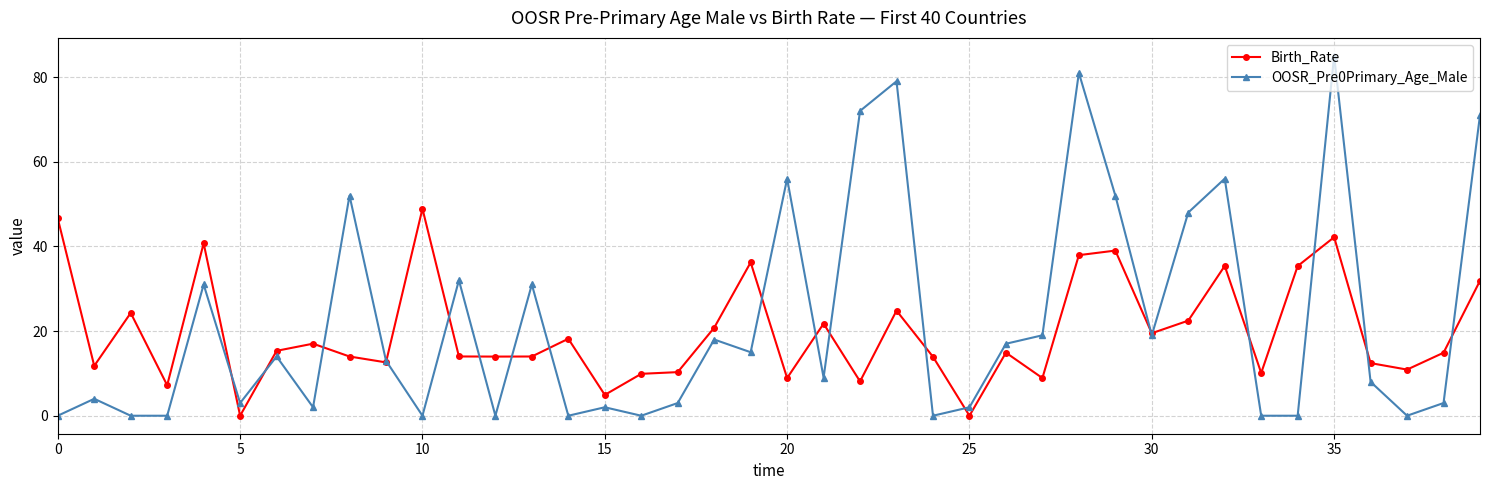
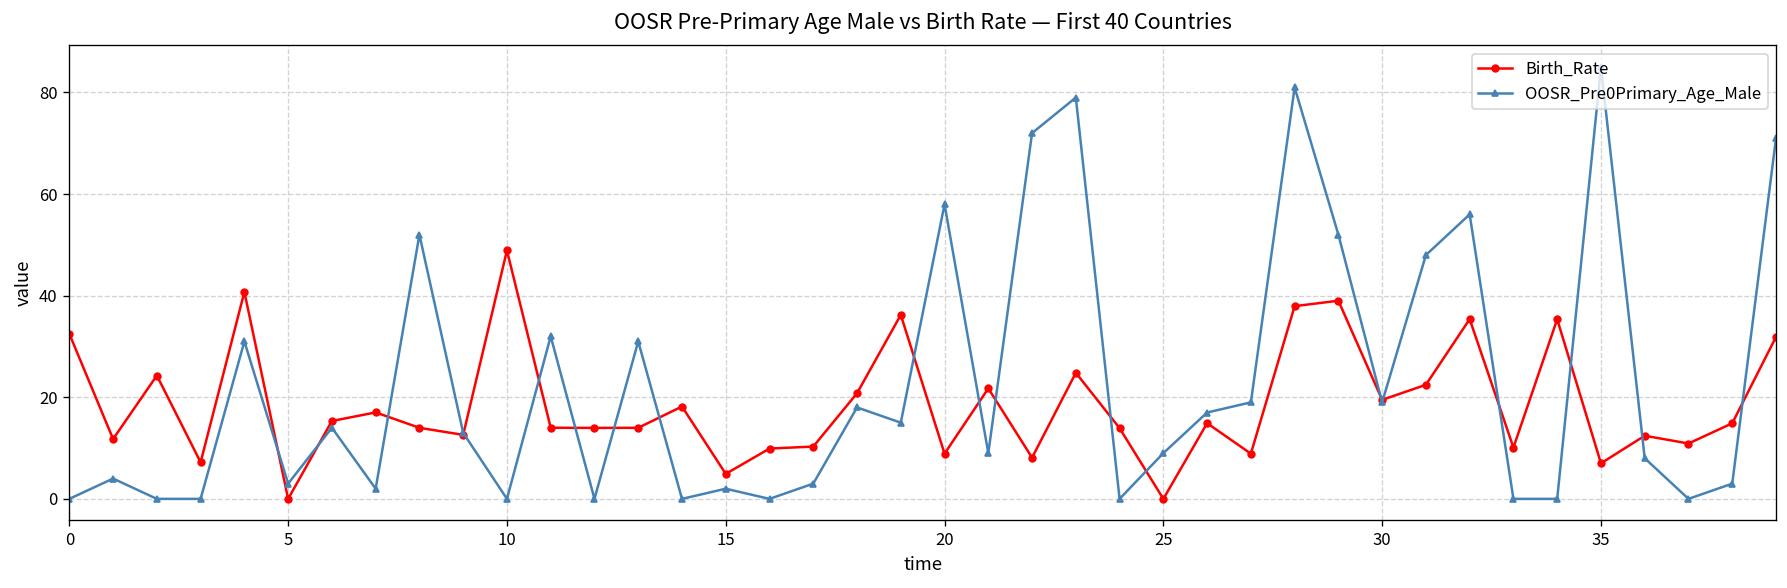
  {
    "Birth_Rate": {
-     "0": 47,
+     "0": 32,
      "5": 0,
      "10": 49,
      "15": 5,
      "20": 9,
      "25": 0,
-     "35": 42
+     "35": 7
    },
    "OOSR_Pre0Primary_Age_Male": {
      "0": 0,
      "5": 3,
      "10": 0,
      "15": 2,
-     "20": 56,
-     "25": 2
+     "20": 58,
+     "25": 9
    }
  }
